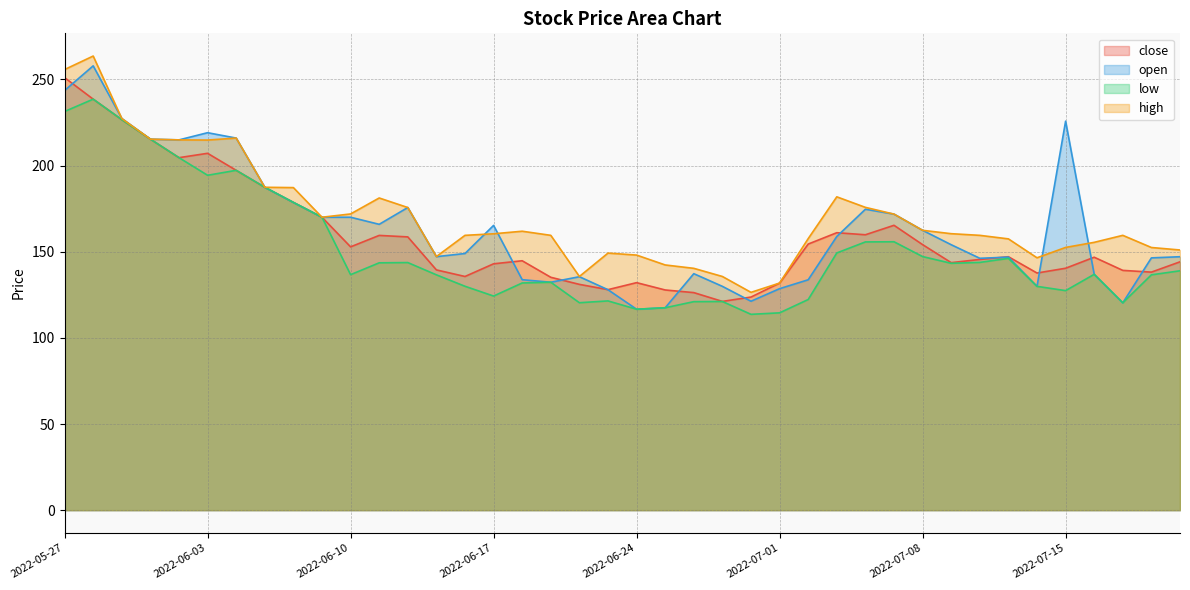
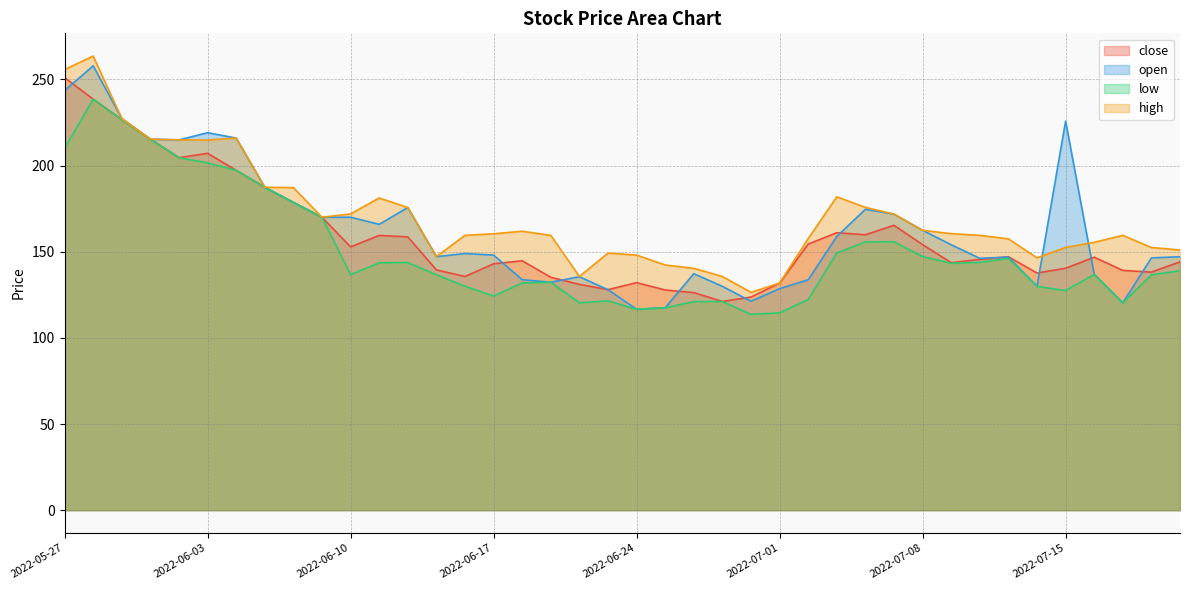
  {
    "open": {
      "2022-05-27": 244,
      "2022-06-03": 219,
      "2022-06-10": 170,
-     "2022-06-17": 165,
+     "2022-06-17": 148,
      "2022-07-01": 129,
      "2022-07-15": 226
    },
    "low": {
-     "2022-05-27": 231,
-     "2022-06-03": 194,
+     "2022-05-27": 210,
+     "2022-06-03": 202,
      "2022-06-10": 137,
      "2022-06-17": 124,
      "2022-07-01": 115,
      "2022-07-08": 147,
      "2022-07-15": 127
    }
  }
